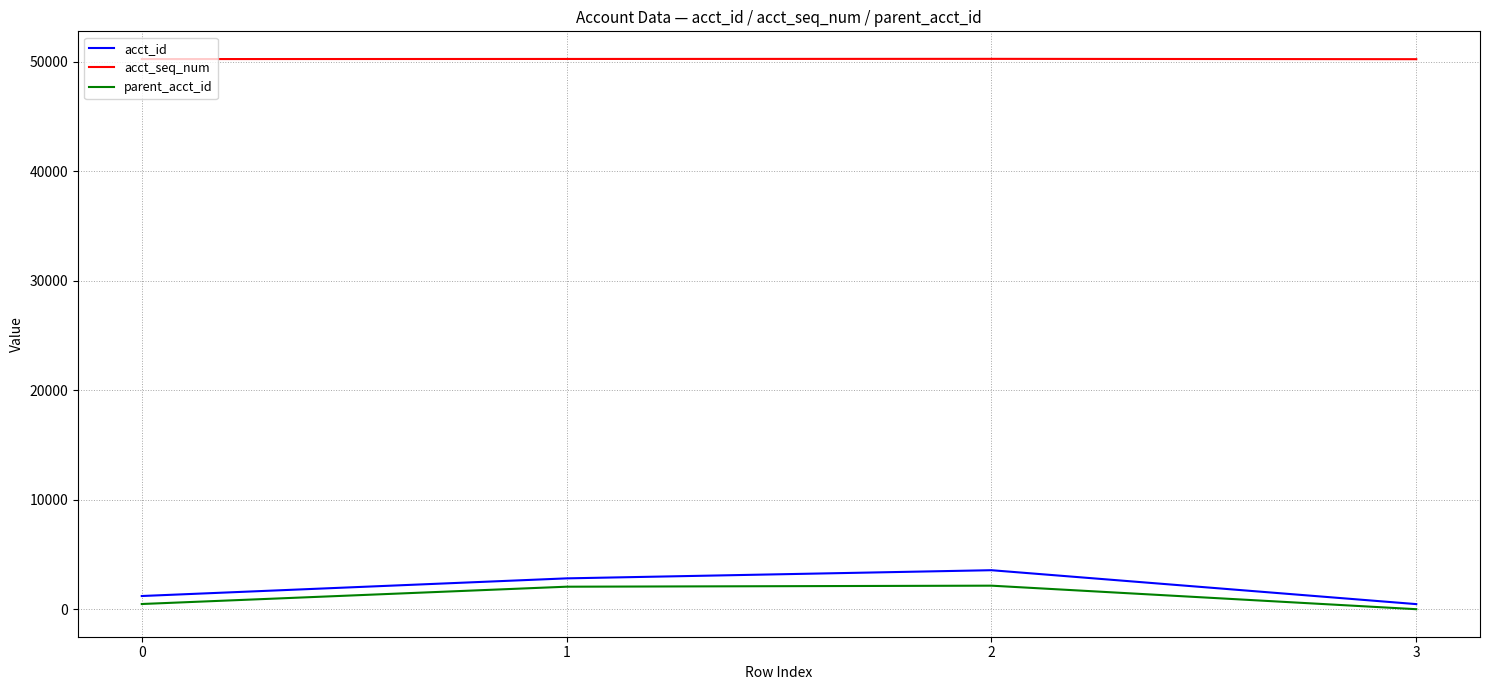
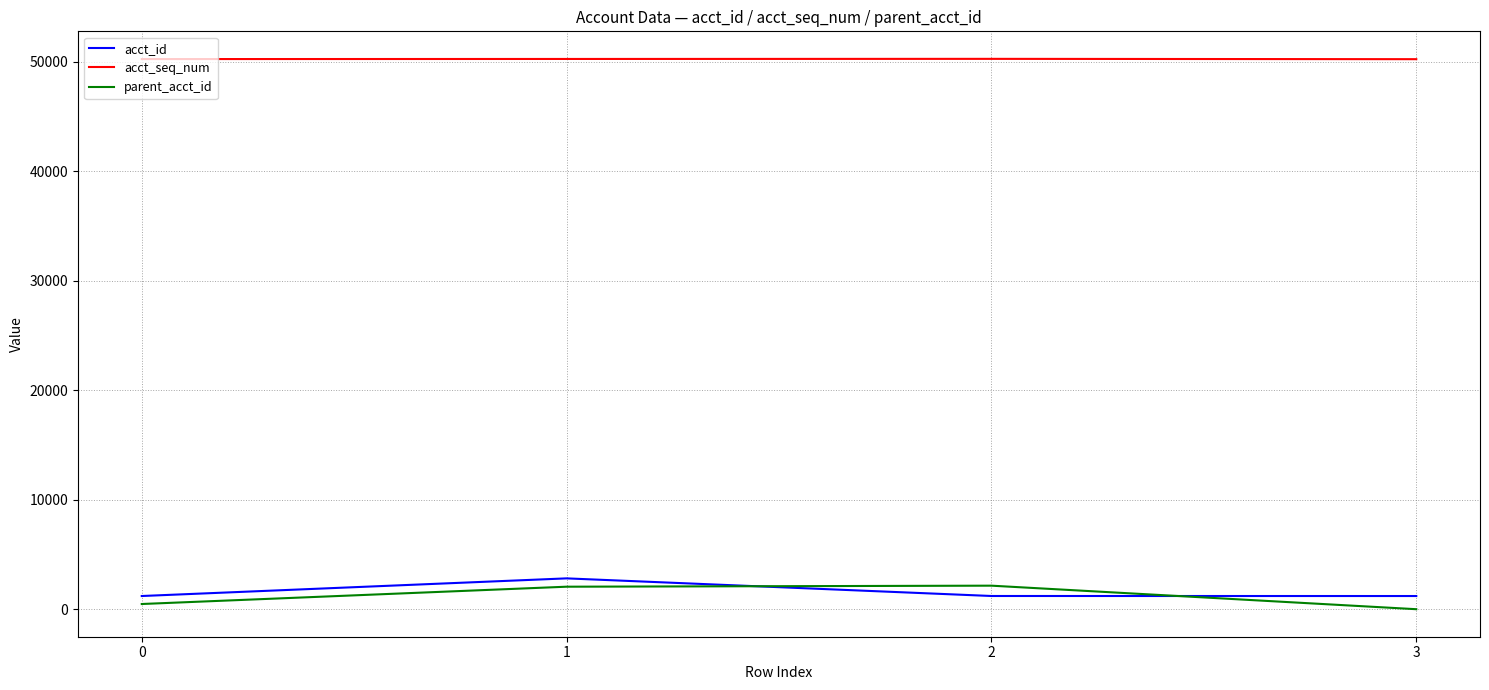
  {
    "acct_id": {
      "0": 1200,
      "1": 2800,
-     "2": 3600,
-     "3": 500
+     "2": 1200,
+     "3": 1200
    },
    "acct_seq_num": {
      "1": 50300,
      "2": 50300,
      "3": 50300
    },
    "parent_acct_id": {
      "0": 500,
      "1": 2100,
      "2": 2200,
      "3": 0
    }
  }
